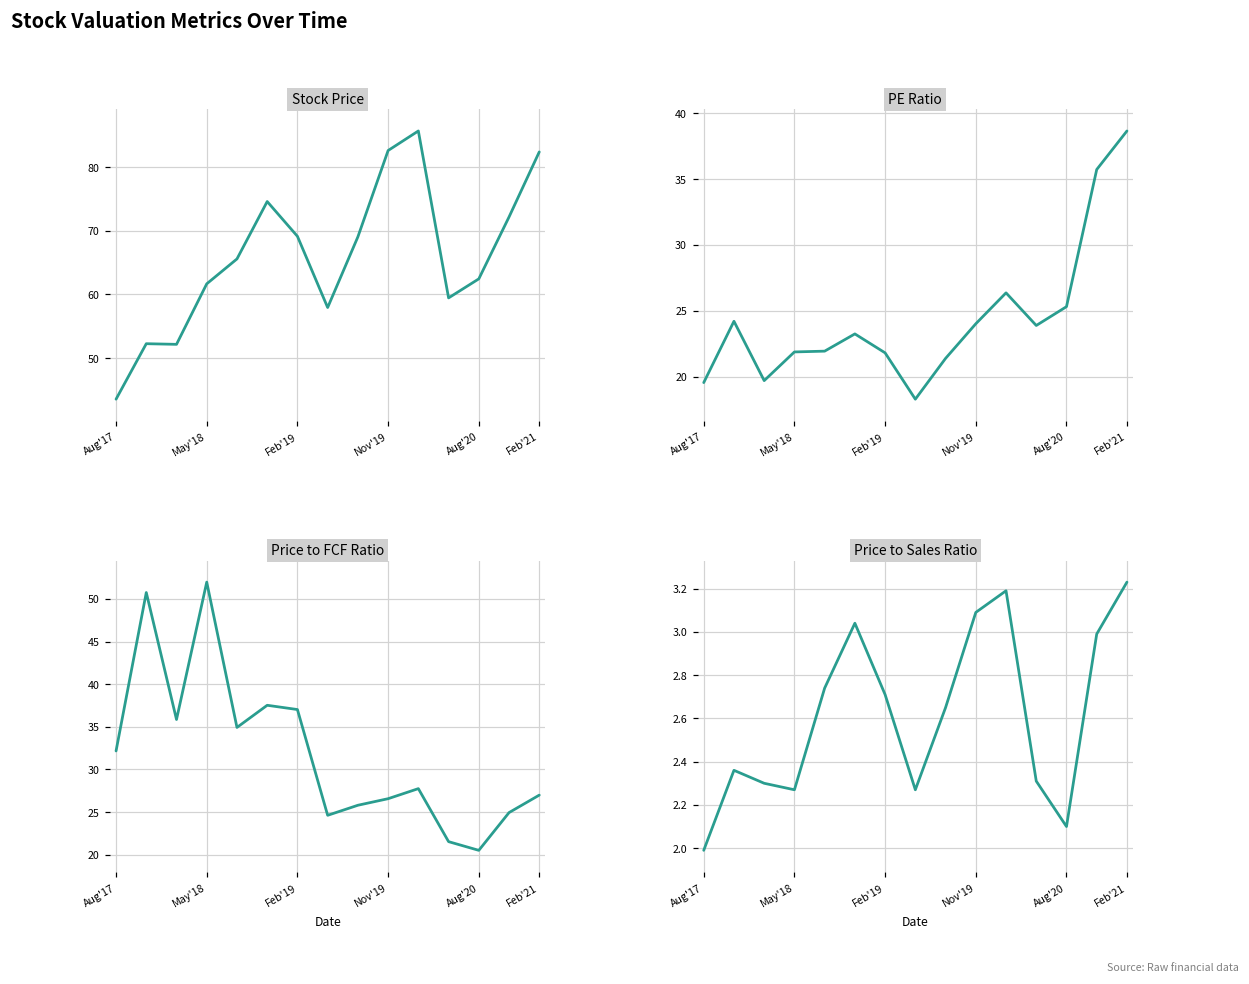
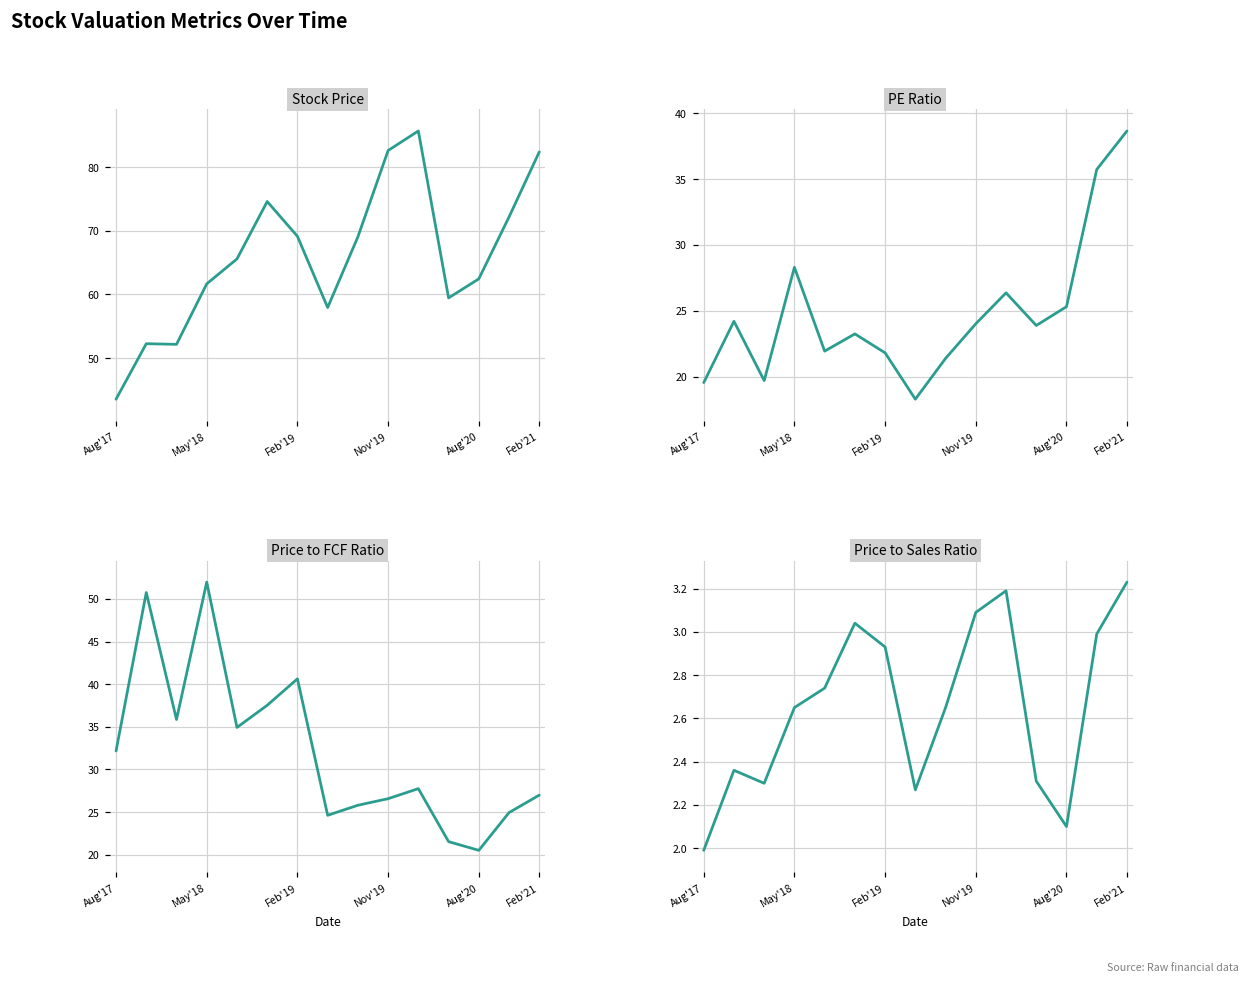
  {
    "Stock Price": {
      "Aug'17": 44,
      "May'18": 62,
      "Feb'19": 69,
      "Nov'19": 83,
      "Aug'20": 62,
      "Feb'21": 82
    },
    "PE Ratio": {
      "Aug'17": 19.5,
-     "May'18": 21.9,
+     "May'18": 28.3,
      "Feb'19": 21.8,
      "Nov'19": 24.0,
      "Aug'20": 25.3,
      "Feb'21": 38.7
    },
    "Price to FCF Ratio": {
      "Aug'17": 32,
      "May'18": 52,
-     "Feb'19": 37,
+     "Feb'19": 41,
      "Nov'19": 27,
      "Aug'20": 21,
      "Feb'21": 27
    },
    "Price to Sales Ratio": {
      "Aug'17": 1.99,
-     "May'18": 2.27,
-     "Feb'19": 2.71,
+     "May'18": 2.65,
+     "Feb'19": 2.93,
      "Nov'19": 3.09,
      "Aug'20": 2.10,
      "Feb'21": 3.23
    }
  }
